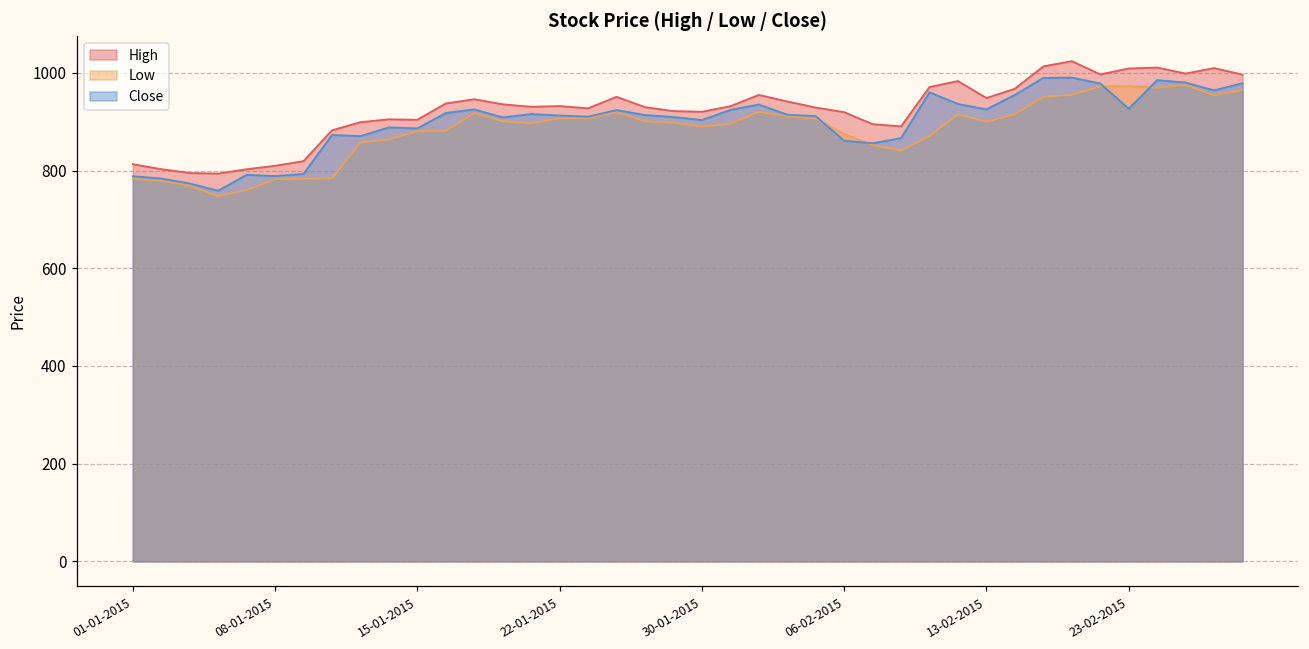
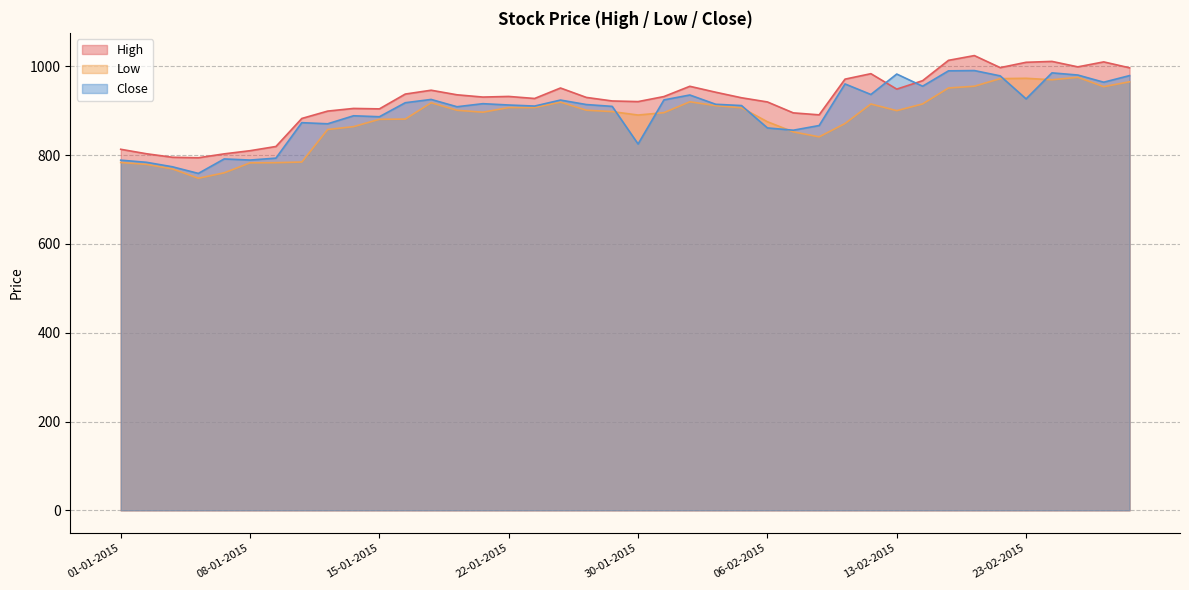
  {
    "Close": {
      "08-01-2015": 790,
      "15-01-2015": 890,
-     "30-01-2015": 900,
+     "30-01-2015": 820,
      "06-02-2015": 860,
-     "13-02-2015": 930,
+     "13-02-2015": 980,
      "23-02-2015": 930
    }
  }
